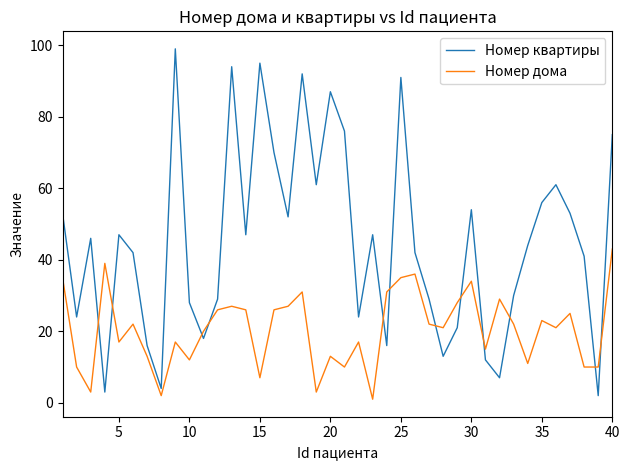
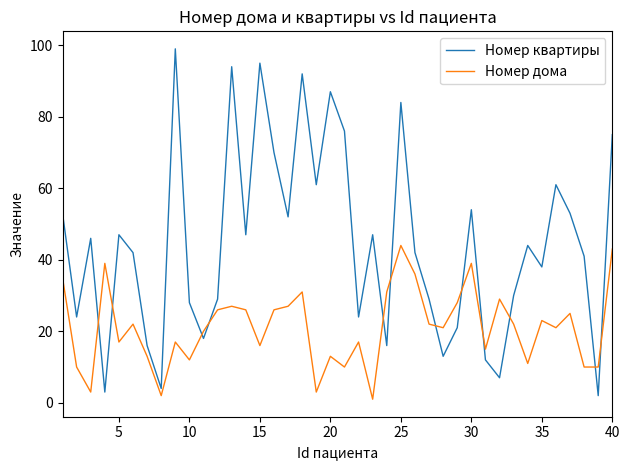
  {
    "Номер квартиры": {
      "5": 47,
      "10": 28,
      "15": 95,
      "20": 87,
-     "25": 91,
+     "25": 84,
      "30": 54,
-     "35": 56,
+     "35": 38,
      "40": 75
    },
    "Номер дома": {
      "5": 17,
      "10": 12,
-     "15": 7,
+     "15": 16,
      "20": 13,
-     "25": 35,
-     "30": 34,
+     "25": 44,
+     "30": 39,
      "35": 23,
      "40": 43
    }
  }
